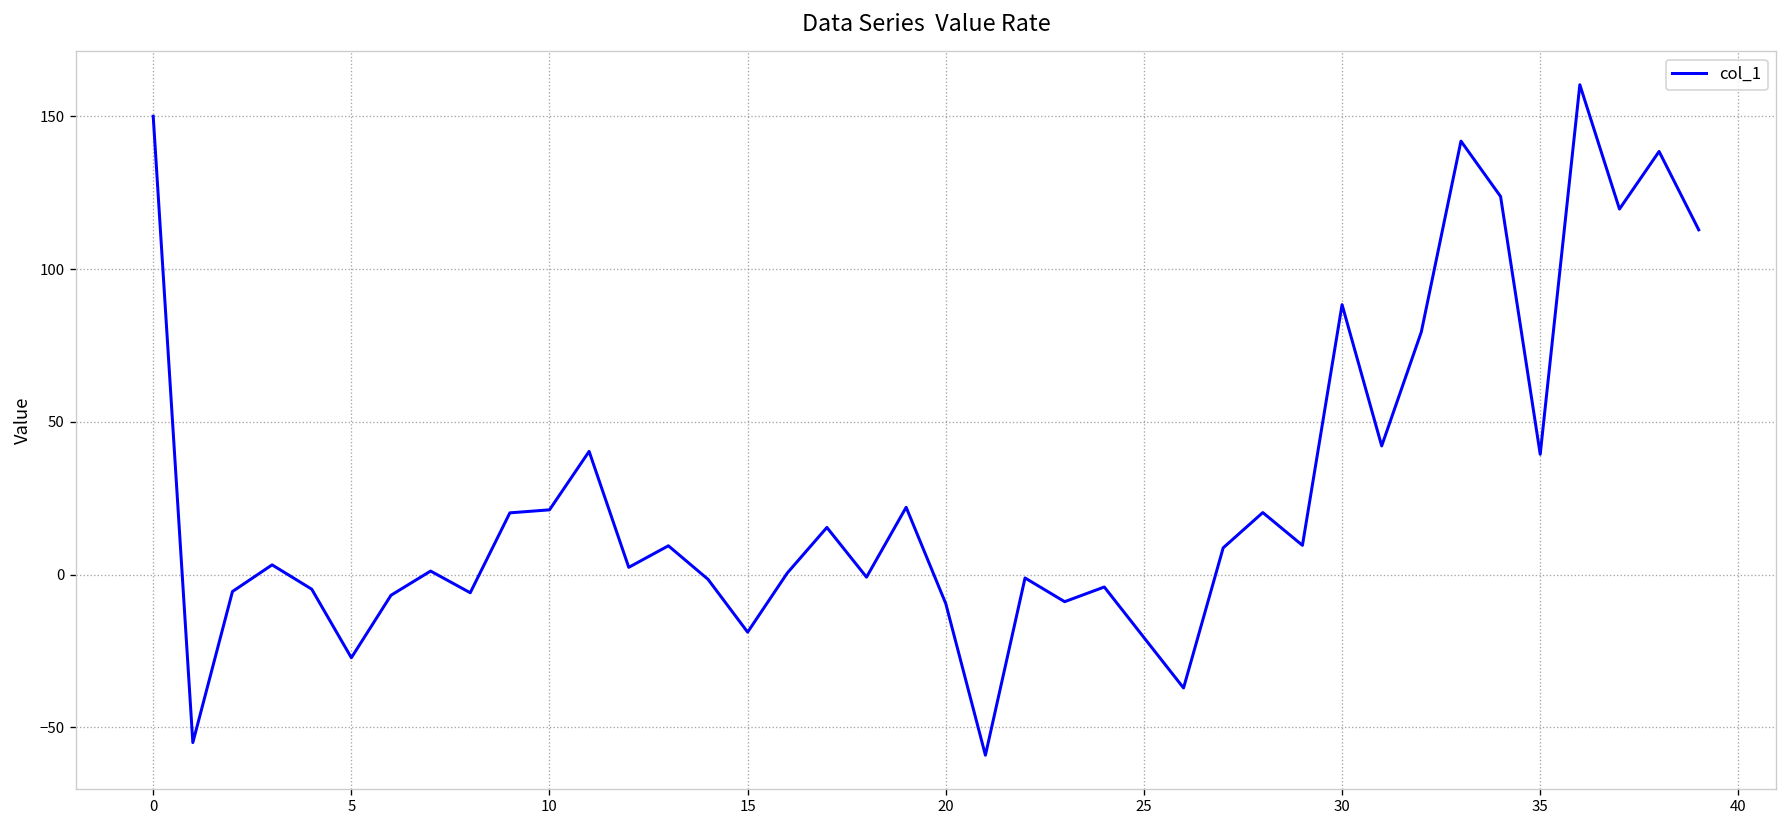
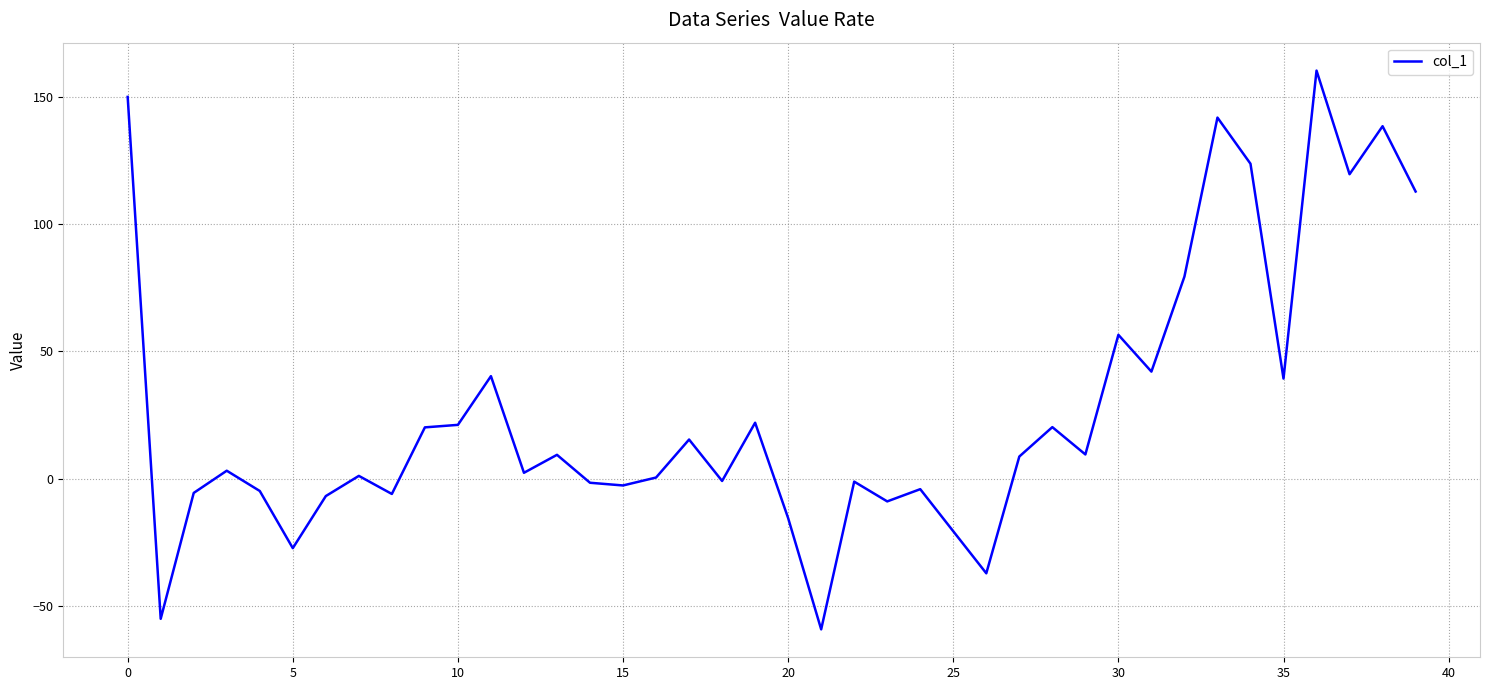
  {
    "0": 150,
    "5": -27,
    "10": 21,
-   "15": -19,
-   "20": -10,
+   "15": -3,
+   "20": -15,
    "25": -21,
-   "30": 88,
+   "30": 57,
    "35": 39
  }
